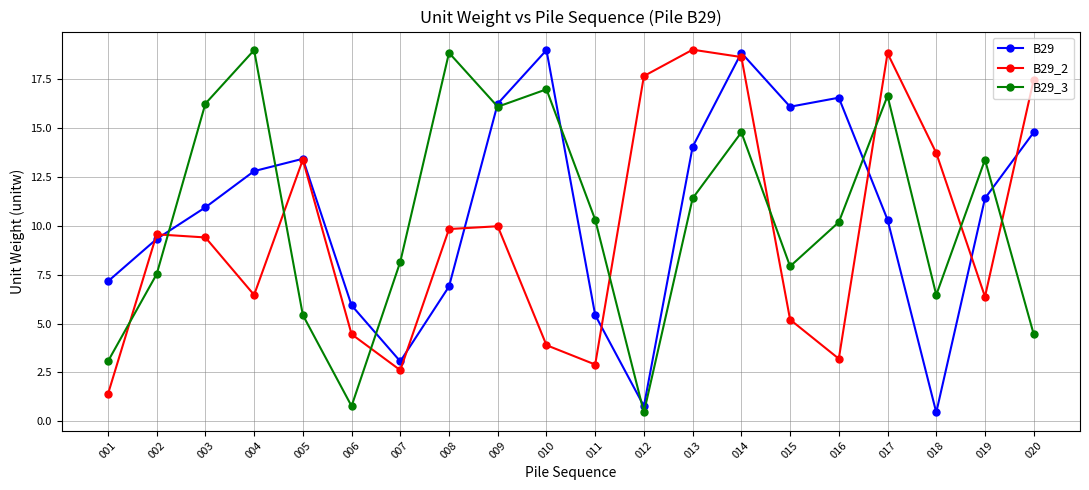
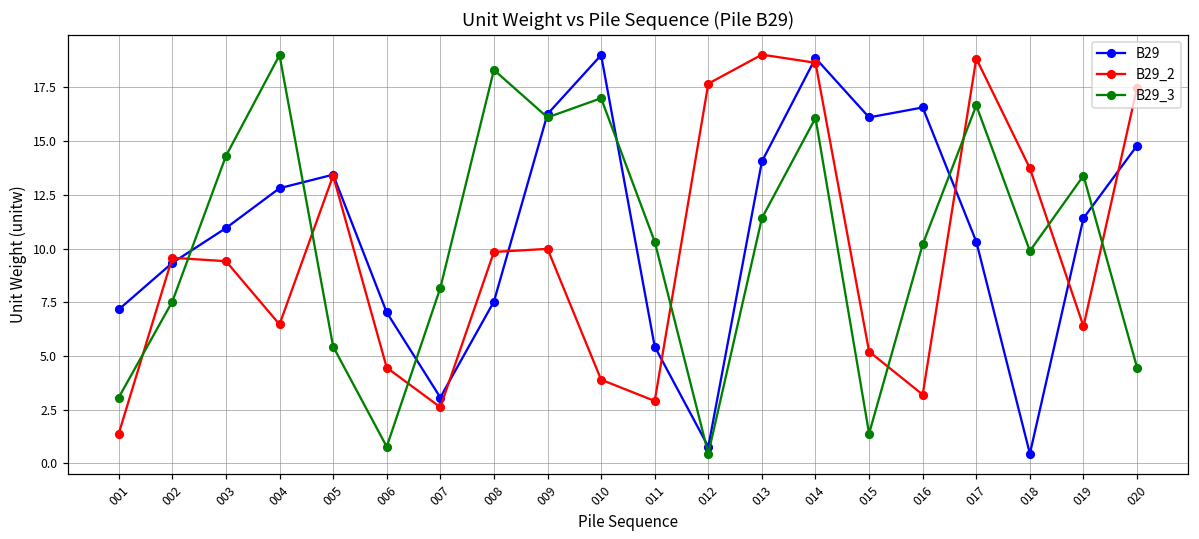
  {
    "B29": {
      "001": 7.2,
      "002": 9.3,
      "003": 11.0,
      "004": 12.8,
-     "006": 5.9,
+     "006": 7.0,
      "007": 3.1,
-     "008": 6.9,
+     "008": 7.5,
      "009": 16.3,
      "010": 19.0,
      "011": 5.4,
      "012": 0.8,
      "013": 14.1,
      "014": 18.9,
      "015": 16.1,
      "016": 16.6,
      "017": 10.3,
      "018": 0.4,
      "019": 11.4,
      "020": 14.8
    },
    "B29_2": {
      "001": 1.4,
      "002": 9.6,
      "003": 9.4,
      "004": 6.5,
      "006": 4.5,
      "007": 2.6,
      "008": 9.8,
      "009": 10.0,
      "010": 3.9,
      "011": 2.9,
      "012": 17.7,
      "013": 19.0,
      "014": 18.6,
      "015": 5.2,
      "016": 3.2,
      "017": 18.8,
      "018": 13.7,
      "019": 6.4
    },
    "B29_3": {
      "001": 3.1,
      "002": 7.5,
-     "003": 16.3,
+     "003": 14.3,
      "004": 19.0,
      "005": 5.4,
      "006": 0.8,
      "007": 8.2,
-     "008": 18.9,
+     "008": 18.3,
      "009": 16.1,
      "010": 17.0,
      "011": 10.3,
      "012": 0.4,
      "013": 11.4,
-     "014": 14.8,
-     "015": 7.9,
+     "014": 16.1,
+     "015": 1.4,
      "016": 10.2,
      "017": 16.7,
-     "018": 6.5,
+     "018": 9.9,
      "019": 13.4,
      "020": 4.5
    }
  }
